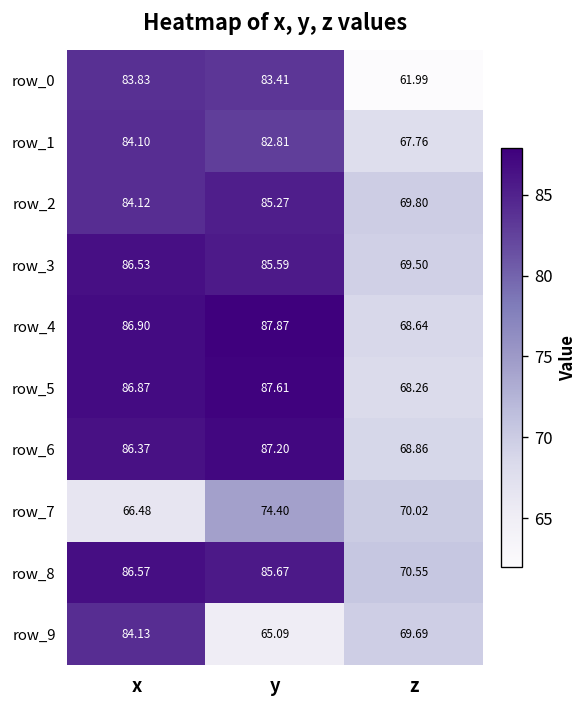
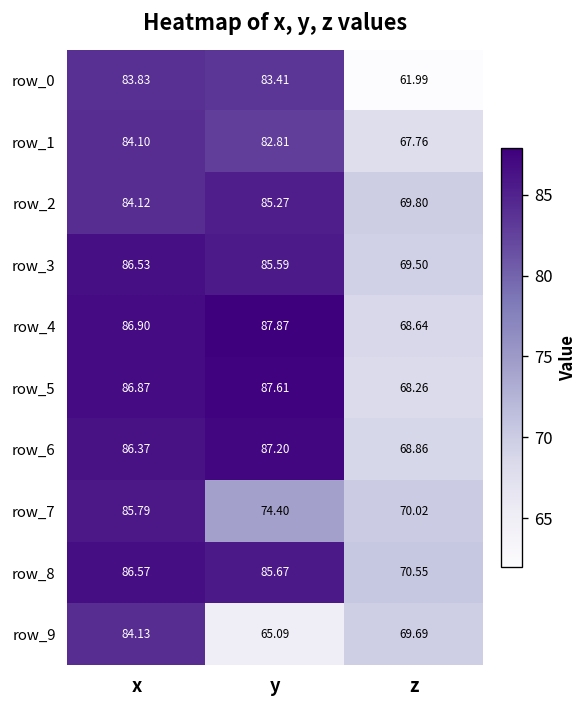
  {
    "row_0": {
      "x": 83.83,
      "y": 83.41,
      "z": 61.99
    },
    "row_1": {
      "x": 84.10,
      "y": 82.81,
      "z": 67.76
    },
    "row_2": {
      "x": 84.12,
      "y": 85.27,
      "z": 69.80
    },
    "row_3": {
      "x": 86.53,
      "y": 85.59,
      "z": 69.50
    },
    "row_4": {
      "x": 86.90,
      "y": 87.87,
      "z": 68.64
    },
    "row_5": {
      "x": 86.87,
      "y": 87.61,
      "z": 68.26
    },
    "row_6": {
      "x": 86.37,
      "y": 87.20,
      "z": 68.86
    },
    "row_7": {
-     "x": 66.48,
+     "x": 85.79,
      "y": 74.40,
      "z": 70.02
    },
    "row_8": {
      "x": 86.57,
      "y": 85.67,
      "z": 70.55
    },
    "row_9": {
      "x": 84.13,
      "y": 65.09,
      "z": 69.69
    }
  }
